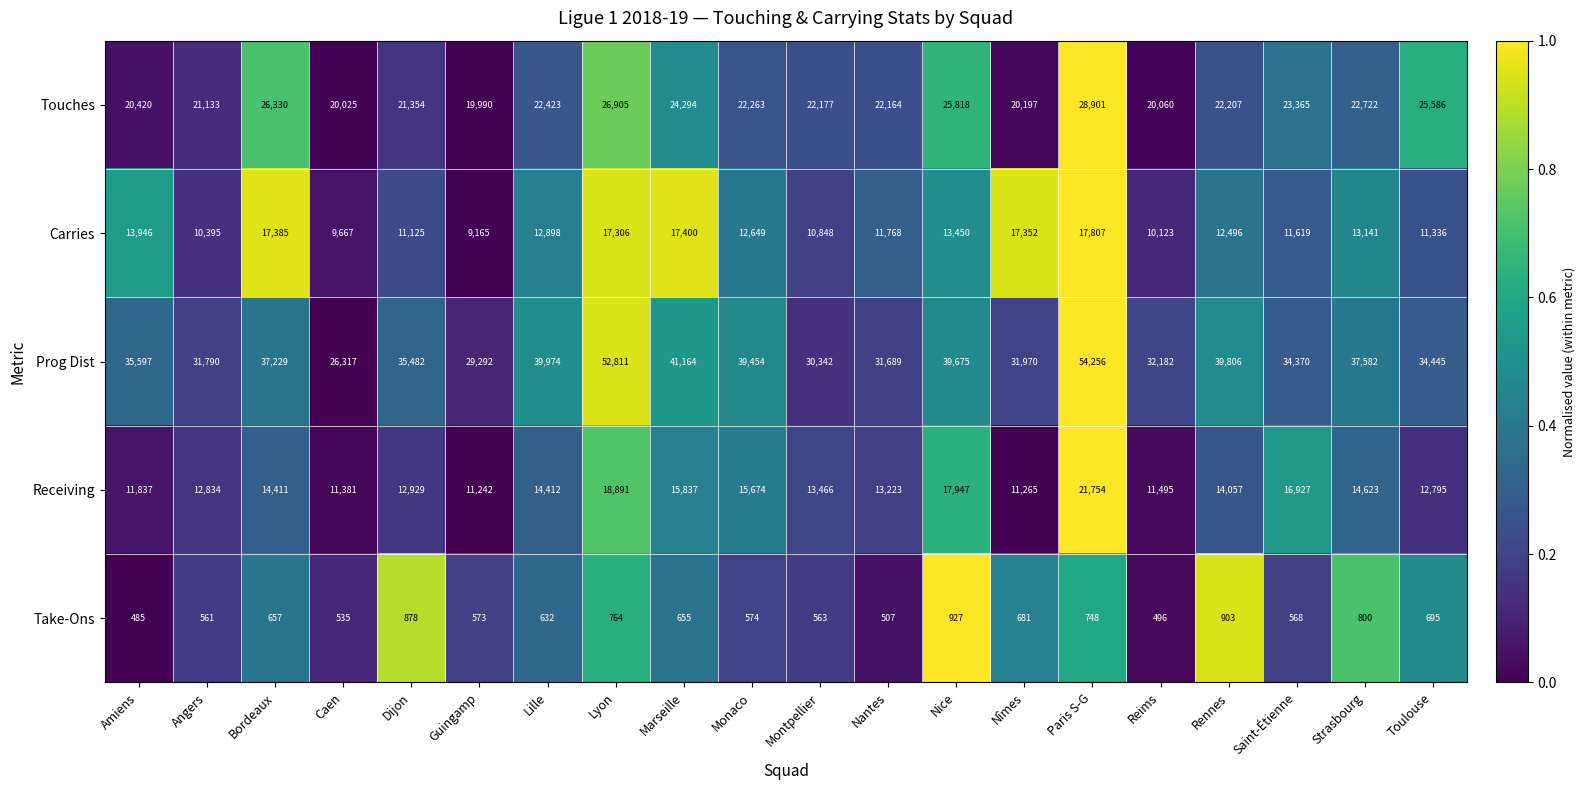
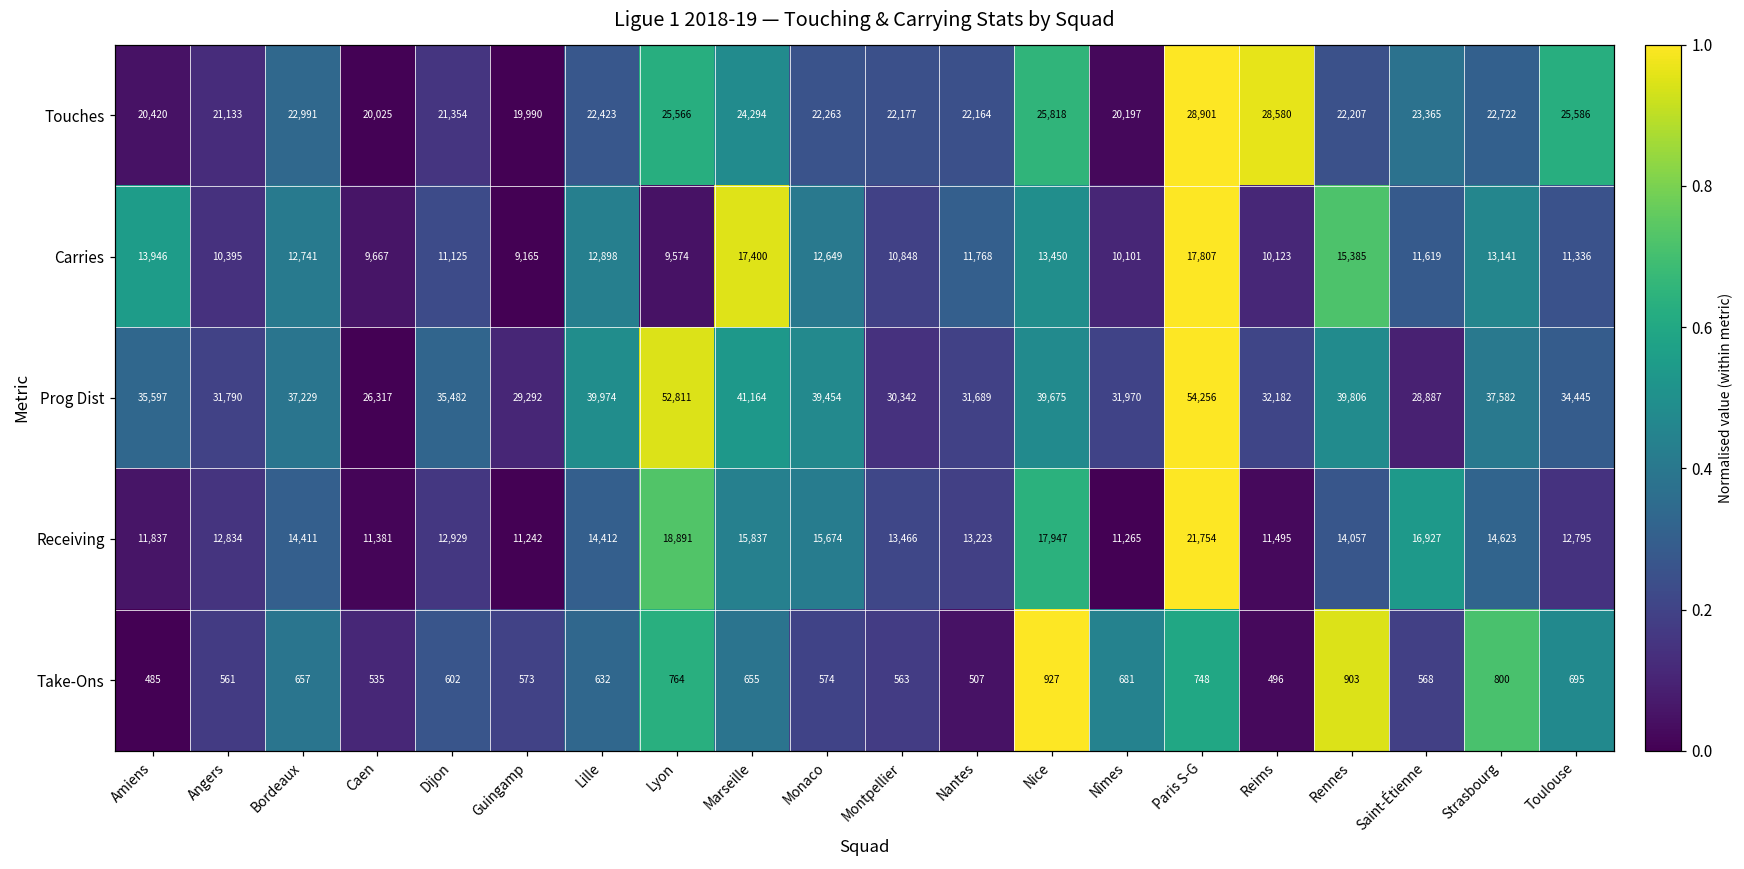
  {
    "Touches": {
      "Amiens": "20,420",
      "Angers": "21,133",
-     "Bordeaux": "26,330",
+     "Bordeaux": "22,991",
      "Caen": "20,025",
      "Dijon": "21,354",
      "Guingamp": "19,990",
      "Lille": "22,423",
-     "Lyon": "26,905",
+     "Lyon": "25,566",
      "Marseille": "24,294",
      "Monaco": "22,263",
      "Montpellier": "22,177",
      "Nantes": "22,164",
      "Nice": "25,818",
      "Nîmes": "20,197",
      "Paris S-G": "28,901",
-     "Reims": "20,060",
+     "Reims": "28,580",
      "Rennes": "22,207",
      "Saint-Étienne": "23,365",
      "Strasbourg": "22,722",
      "Toulouse": "25,586"
    },
    "Carries": {
      "Amiens": "13,946",
      "Angers": "10,395",
-     "Bordeaux": "17,385",
+     "Bordeaux": "12,741",
      "Caen": "9,667",
      "Dijon": "11,125",
      "Guingamp": "9,165",
      "Lille": "12,898",
-     "Lyon": "17,306",
+     "Lyon": "9,574",
      "Marseille": "17,400",
      "Monaco": "12,649",
      "Montpellier": "10,848",
      "Nantes": "11,768",
      "Nice": "13,450",
-     "Nîmes": "17,352",
+     "Nîmes": "10,101",
      "Paris S-G": "17,807",
      "Reims": "10,123",
-     "Rennes": "12,496",
+     "Rennes": "15,385",
      "Saint-Étienne": "11,619",
      "Strasbourg": "13,141",
      "Toulouse": "11,336"
    },
    "Prog Dist": {
      "Amiens": "35,597",
      "Angers": "31,790",
      "Bordeaux": "37,229",
      "Caen": "26,317",
      "Dijon": "35,482",
      "Guingamp": "29,292",
      "Lille": "39,974",
      "Lyon": "52,811",
      "Marseille": "41,164",
      "Monaco": "39,454",
      "Montpellier": "30,342",
      "Nantes": "31,689",
      "Nice": "39,675",
      "Nîmes": "31,970",
      "Paris S-G": "54,256",
      "Reims": "32,182",
      "Rennes": "39,806",
-     "Saint-Étienne": "34,370",
+     "Saint-Étienne": "28,887",
      "Strasbourg": "37,582",
      "Toulouse": "34,445"
    },
    "Receiving": {
      "Amiens": "11,837",
      "Angers": "12,834",
      "Bordeaux": "14,411",
      "Caen": "11,381",
      "Dijon": "12,929",
      "Guingamp": "11,242",
      "Lille": "14,412",
      "Lyon": "18,891",
      "Marseille": "15,837",
      "Monaco": "15,674",
      "Montpellier": "13,466",
      "Nantes": "13,223",
      "Nice": "17,947",
      "Nîmes": "11,265",
      "Paris S-G": "21,754",
      "Reims": "11,495",
      "Rennes": "14,057",
      "Saint-Étienne": "16,927",
      "Strasbourg": "14,623",
      "Toulouse": "12,795"
    },
    "Take-Ons": {
      "Amiens": "485",
      "Angers": "561",
      "Bordeaux": "657",
      "Caen": "535",
-     "Dijon": "878",
+     "Dijon": "602",
      "Guingamp": "573",
      "Lille": "632",
      "Lyon": "764",
      "Marseille": "655",
      "Monaco": "574",
      "Montpellier": "563",
      "Nantes": "507",
      "Nice": "927",
      "Nîmes": "681",
      "Paris S-G": "748",
      "Reims": "496",
      "Rennes": "903",
      "Saint-Étienne": "568",
      "Strasbourg": "800",
      "Toulouse": "695"
    }
  }
